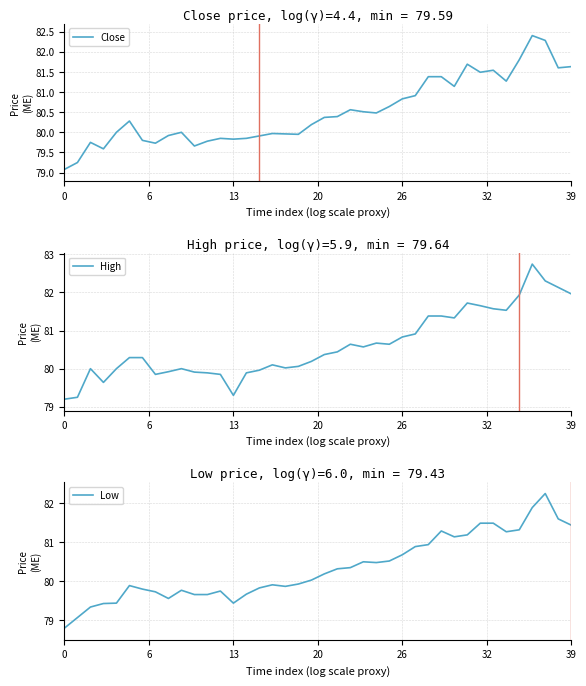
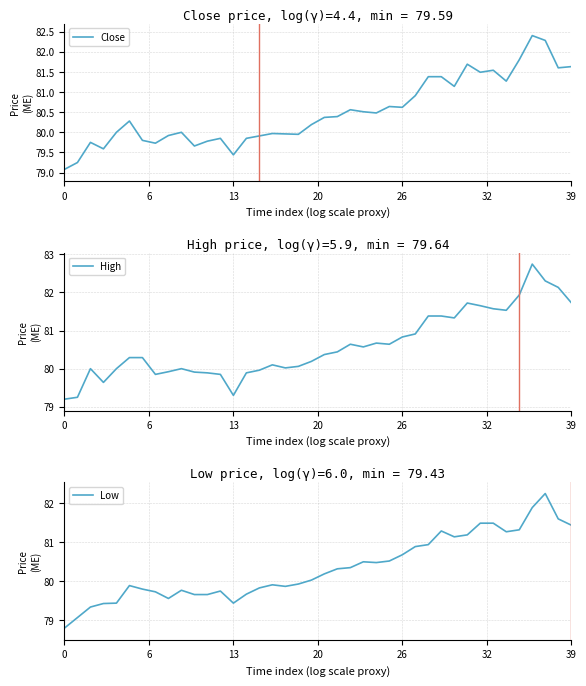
  {
    "Close price, log(γ)=4.4, min = 79.59": {
      "0": 79.1,
-     "13": 79.8,
-     "26": 80.8,
+     "13": 79.4,
+     "26": 80.6,
      "39": 81.6
    },
    "High price, log(γ)=5.9, min = 79.64": {
      "0": 79.2,
      "13": 79.3,
      "26": 80.8,
-     "39": 82.0
+     "39": 81.7
    },
    "Low price, log(γ)=6.0, min = 79.43": {
      "0": 78.8,
      "13": 79.4,
      "26": 80.7,
      "39": 81.4
    }
  }
